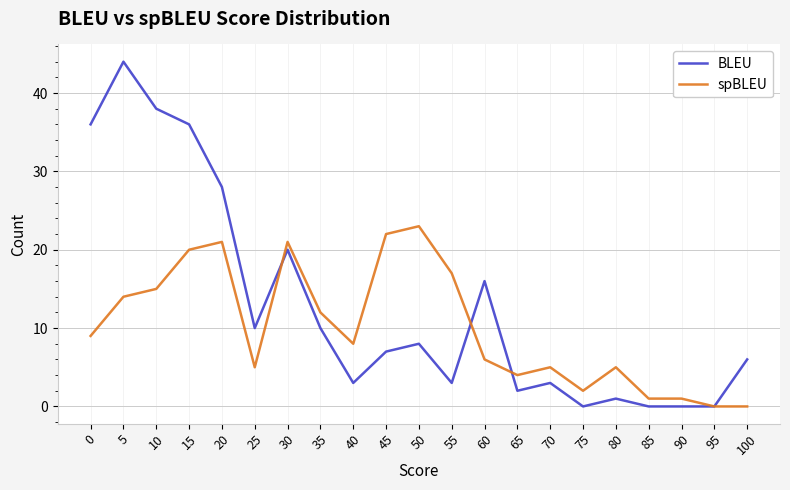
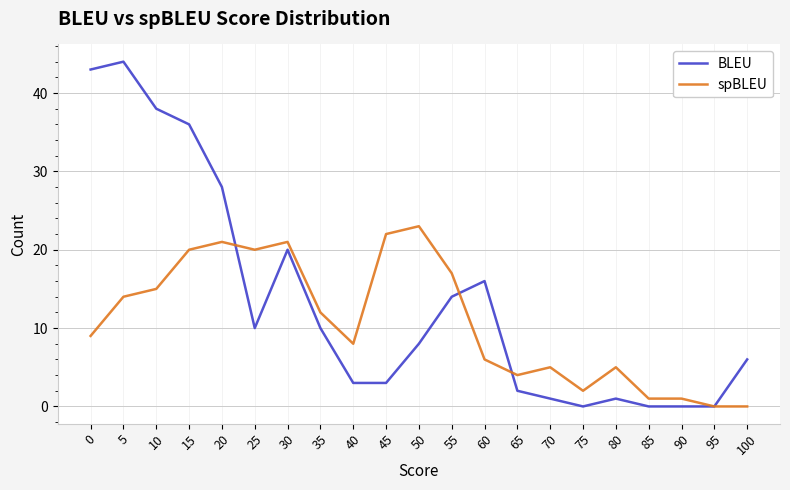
  {
    "BLEU": {
-     "0": 36,
+     "0": 43,
      "5": 44,
      "10": 38,
      "15": 36,
      "20": 28,
      "25": 10,
      "30": 20,
      "35": 10,
      "40": 3,
-     "45": 7,
+     "45": 3,
      "50": 8,
-     "55": 3,
+     "55": 14,
      "60": 16,
      "65": 2,
-     "70": 3,
+     "70": 1,
      "75": 0,
      "80": 1,
      "85": 0,
      "90": 0,
      "100": 6
    },
    "spBLEU": {
      "0": 9,
      "5": 14,
      "10": 15,
      "15": 20,
      "20": 21,
-     "25": 5,
+     "25": 20,
      "30": 21,
      "35": 12,
      "40": 8,
      "45": 22,
      "50": 23,
      "55": 17,
      "60": 6,
      "65": 4,
      "70": 5,
      "75": 2,
      "80": 5,
      "85": 1,
      "90": 1,
      "100": 0
    }
  }
